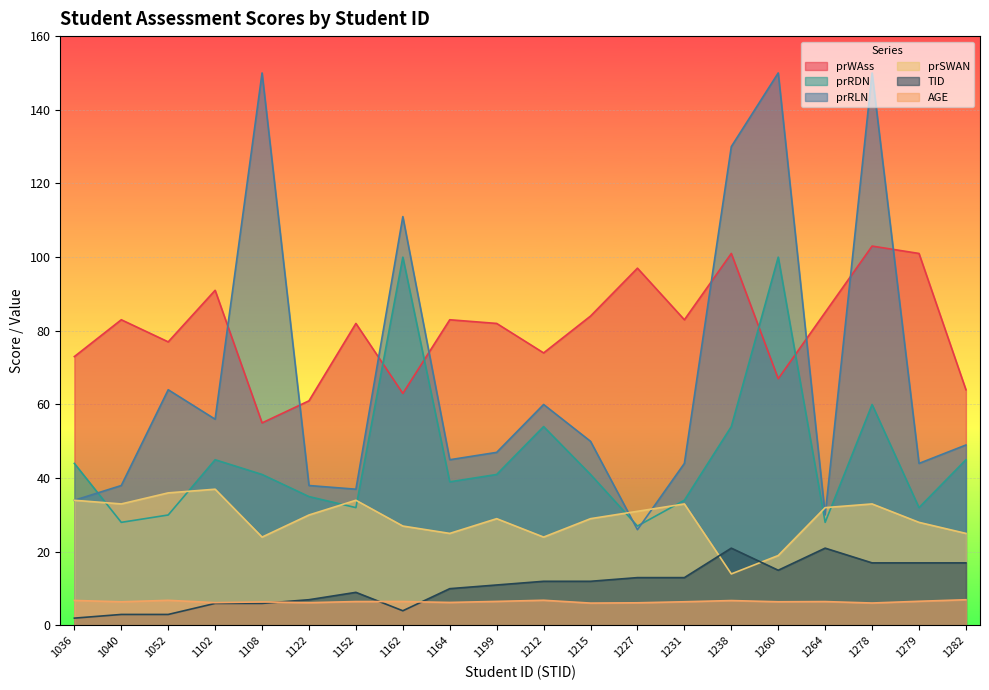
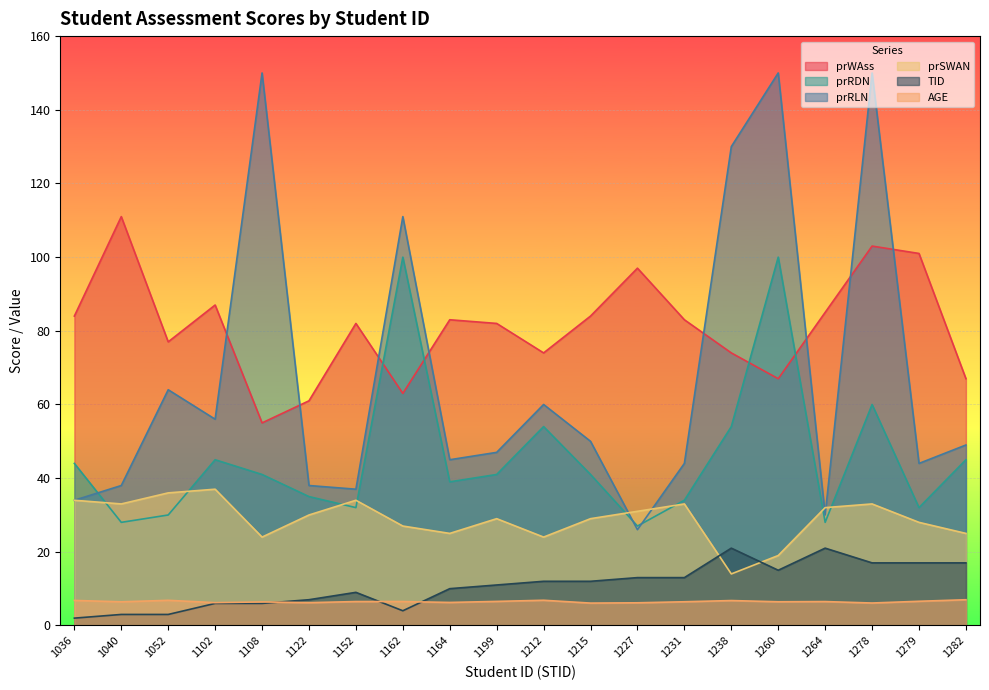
  {
    "prWAss": {
-     "1036": 73,
-     "1040": 83,
+     "1036": 84,
+     "1040": 111,
      "1052": 77,
-     "1102": 91,
+     "1102": 87,
      "1108": 55,
      "1122": 61,
      "1152": 82,
      "1162": 63,
      "1164": 83,
      "1199": 82,
      "1212": 74,
      "1215": 84,
      "1227": 97,
      "1231": 83,
-     "1238": 101,
+     "1238": 74,
      "1260": 67,
      "1264": 85,
      "1278": 103,
      "1279": 101,
-     "1282": 64
+     "1282": 67
    },
    "TID": {
      "1036": 2,
      "1040": 3,
      "1052": 3,
      "1122": 7,
      "1152": 9,
      "1162": 4,
      "1164": 10,
      "1199": 11,
      "1212": 12,
      "1215": 12,
      "1227": 13,
      "1231": 13,
      "1238": 21,
      "1260": 15,
      "1264": 21,
      "1278": 17,
      "1279": 17,
      "1282": 17
    }
  }
